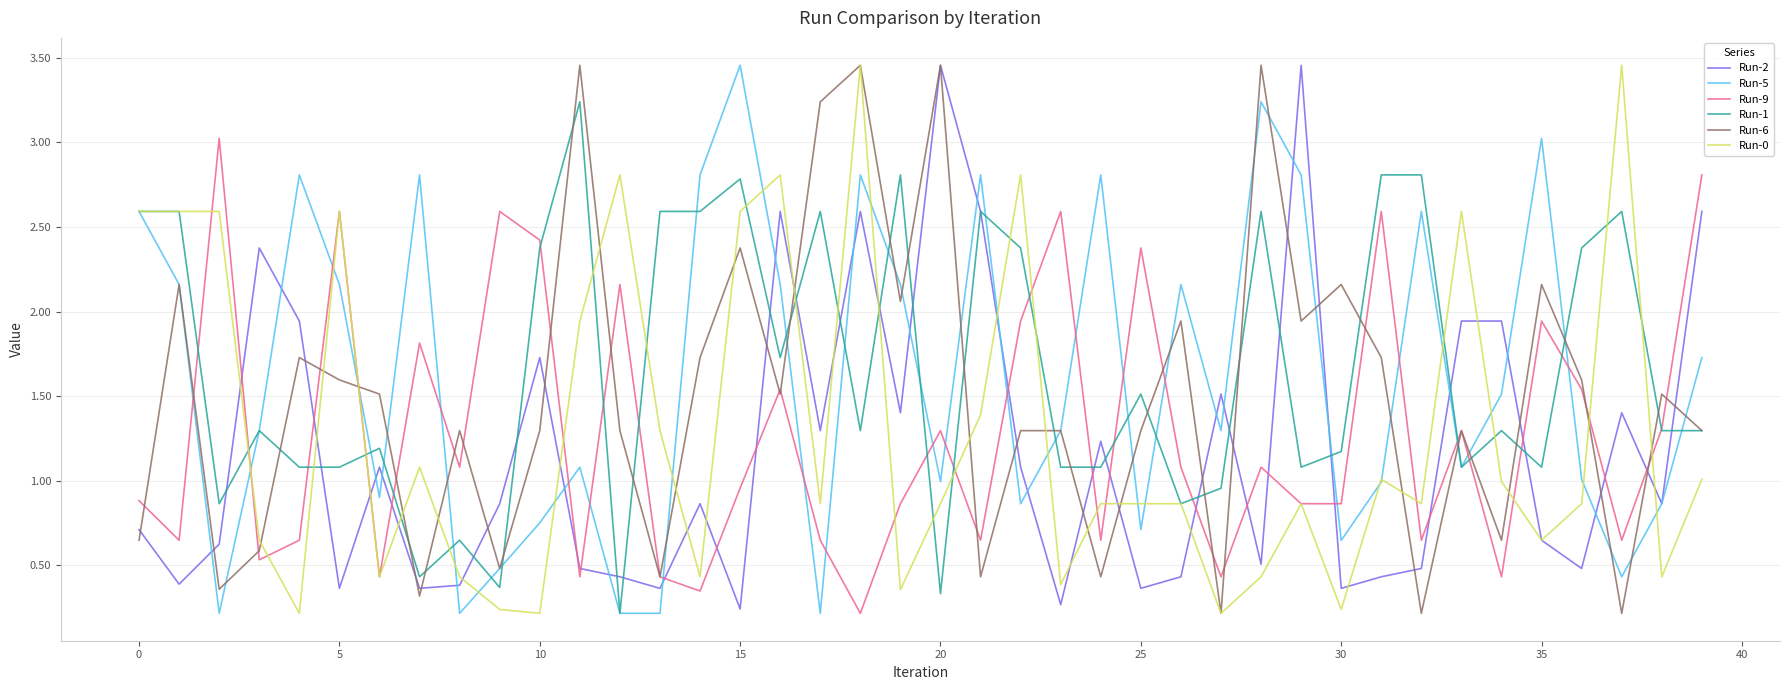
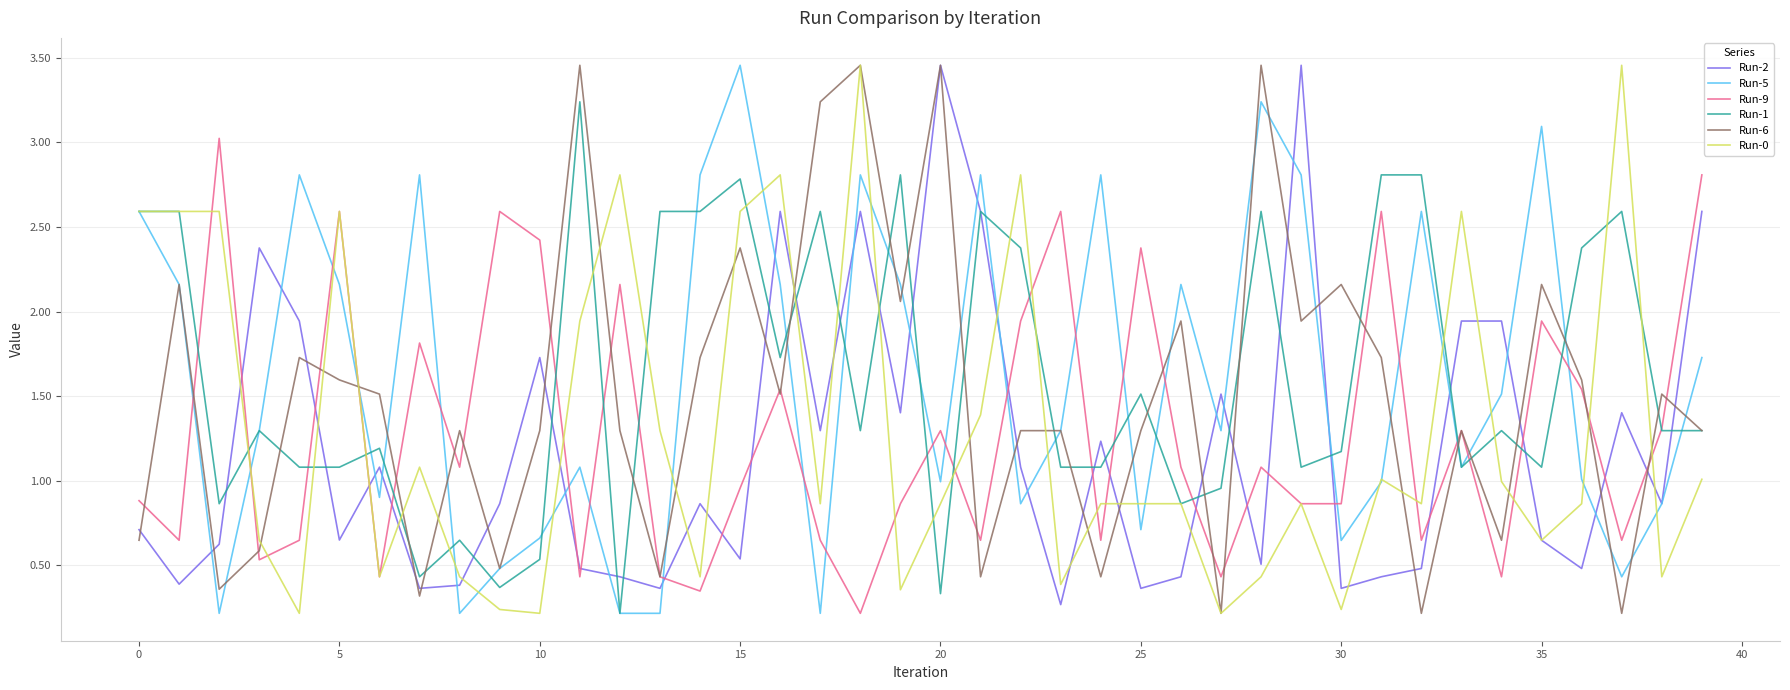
  {
    "Run-2": {
      "0": 0.71,
-     "5": 0.36,
+     "5": 0.65,
      "10": 1.73,
-     "15": 0.24,
+     "15": 0.54,
      "25": 0.36,
      "30": 0.36
    },
    "Run-5": {
      "5": 2.16,
-     "10": 0.75,
+     "10": 0.66,
      "15": 3.46,
      "20": 0.99,
      "25": 0.71,
      "30": 0.65,
-     "35": 3.02
+     "35": 3.09
    },
    "Run-9": {
      "0": 0.88,
      "10": 2.42,
      "15": 0.96,
      "20": 1.30,
      "25": 2.38,
      "30": 0.86,
      "35": 1.94
    },
    "Run-1": {
      "5": 1.08,
-     "10": 2.38,
+     "10": 0.54,
      "15": 2.78,
      "20": 0.33,
      "25": 1.51,
      "30": 1.17,
      "35": 1.08
    },
    "Run-6": {
      "0": 0.65,
      "5": 1.60,
      "10": 1.30,
      "15": 2.38,
      "25": 1.30,
      "30": 2.16,
      "35": 2.16
    },
    "Run-0": {
      "10": 0.22,
      "15": 2.59,
      "20": 0.86,
      "25": 0.86,
      "30": 0.24
    }
  }
